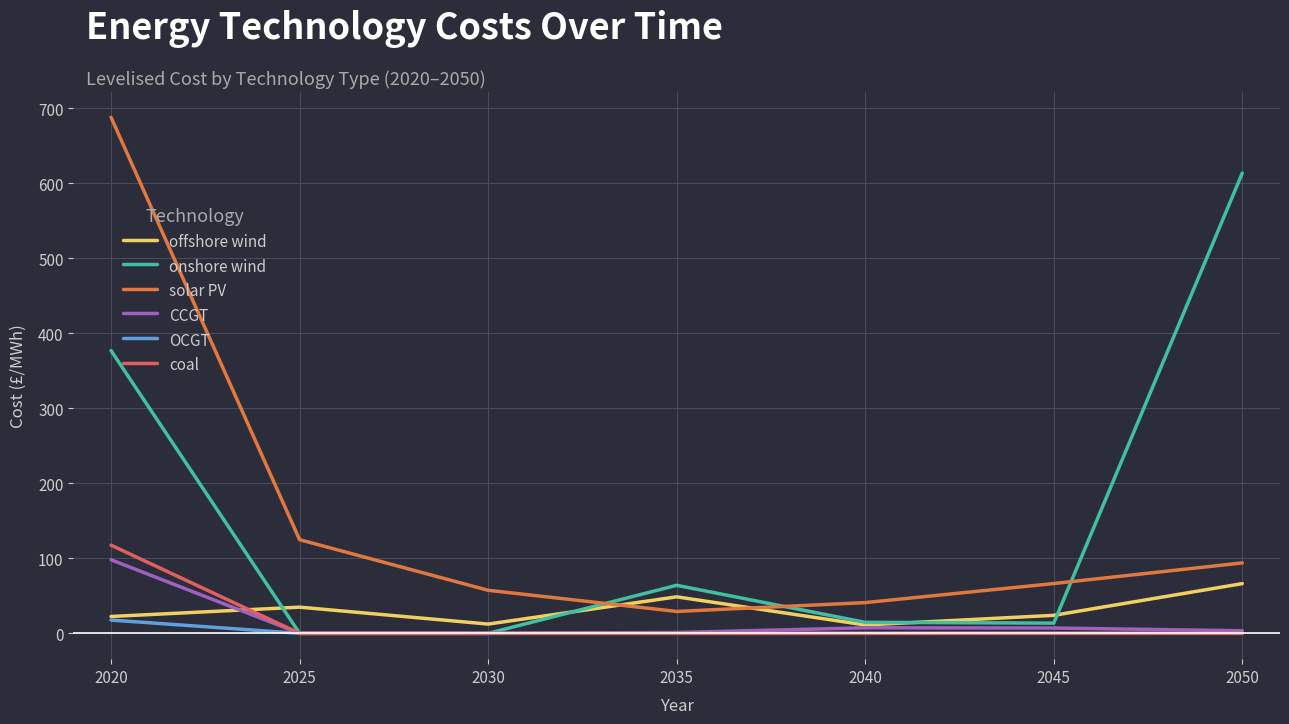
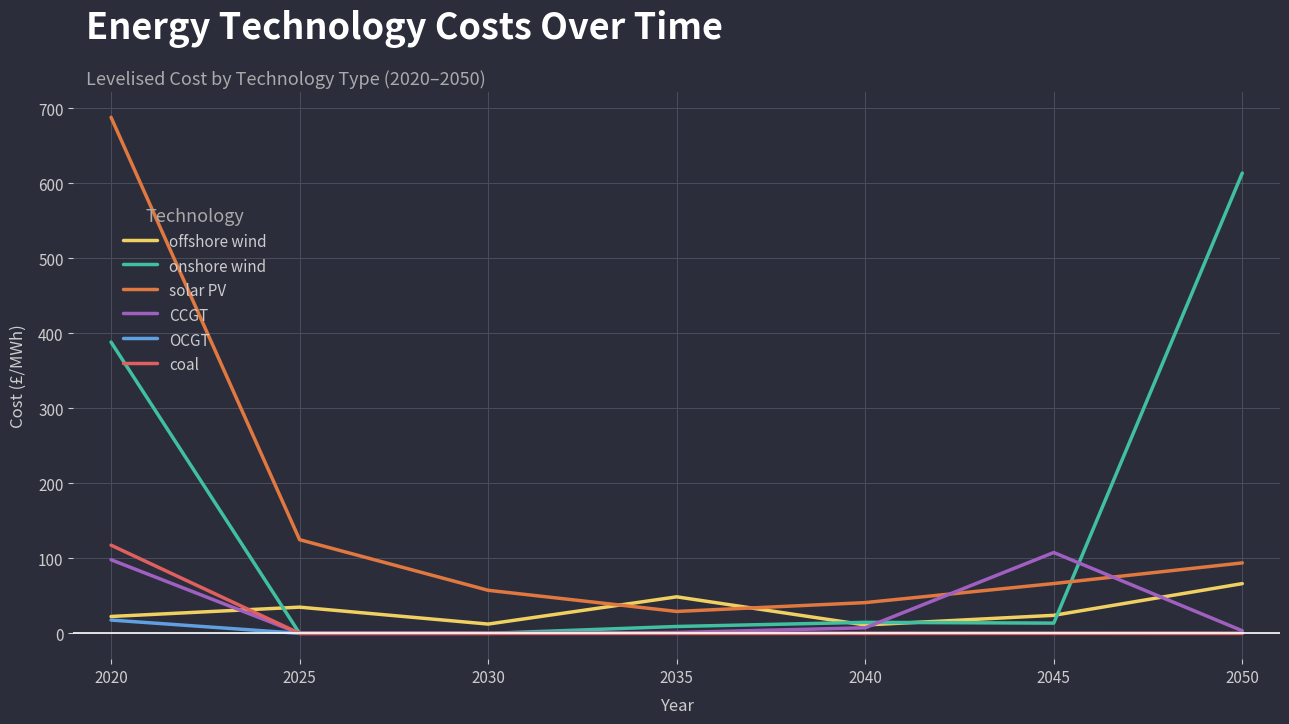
  {
    "offshore wind": {
      "2020": 20,
      "2025": 30,
      "2030": 10,
      "2035": 50,
      "2040": 10,
      "2045": 20,
      "2050": 70
    },
    "onshore wind": {
-     "2020": 380,
-     "2035": 60,
+     "2020": 390,
+     "2035": 10,
      "2040": 10,
      "2045": 10,
      "2050": 610
    },
    "CCGT": {
      "2020": 100,
      "2040": 10,
-     "2045": 10,
+     "2045": 110,
      "2050": 0
    },
    "OCGT": {
      "2020": 20
    }
  }
